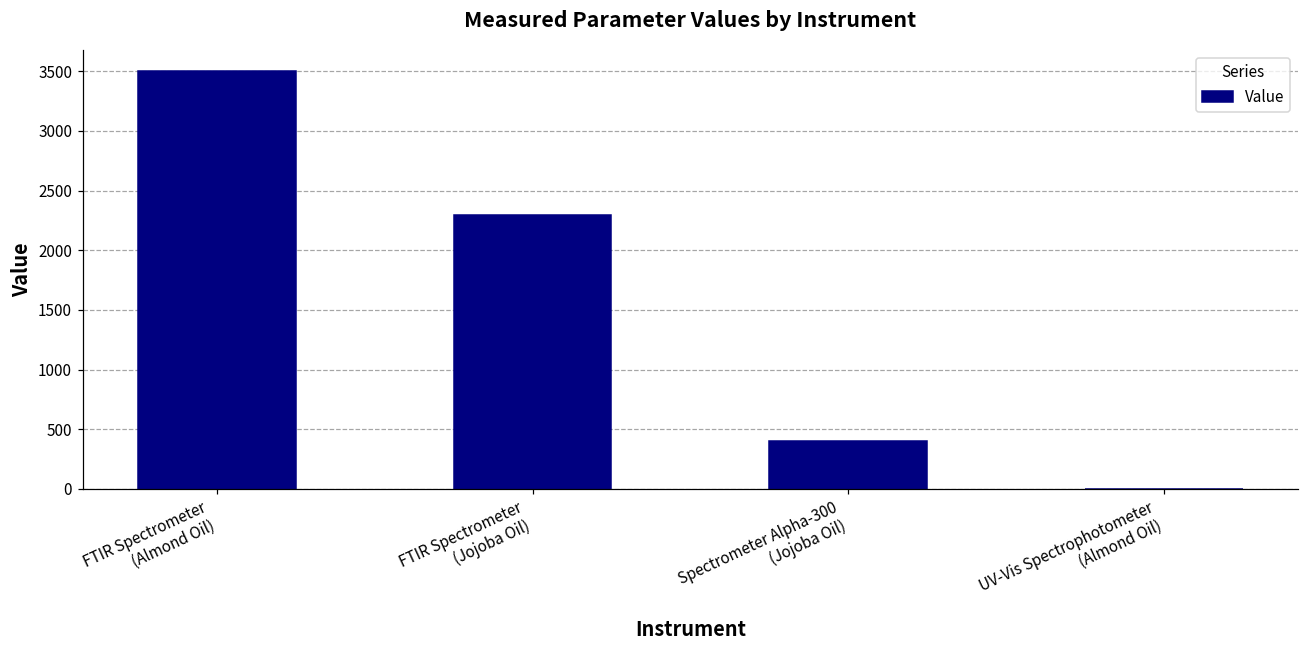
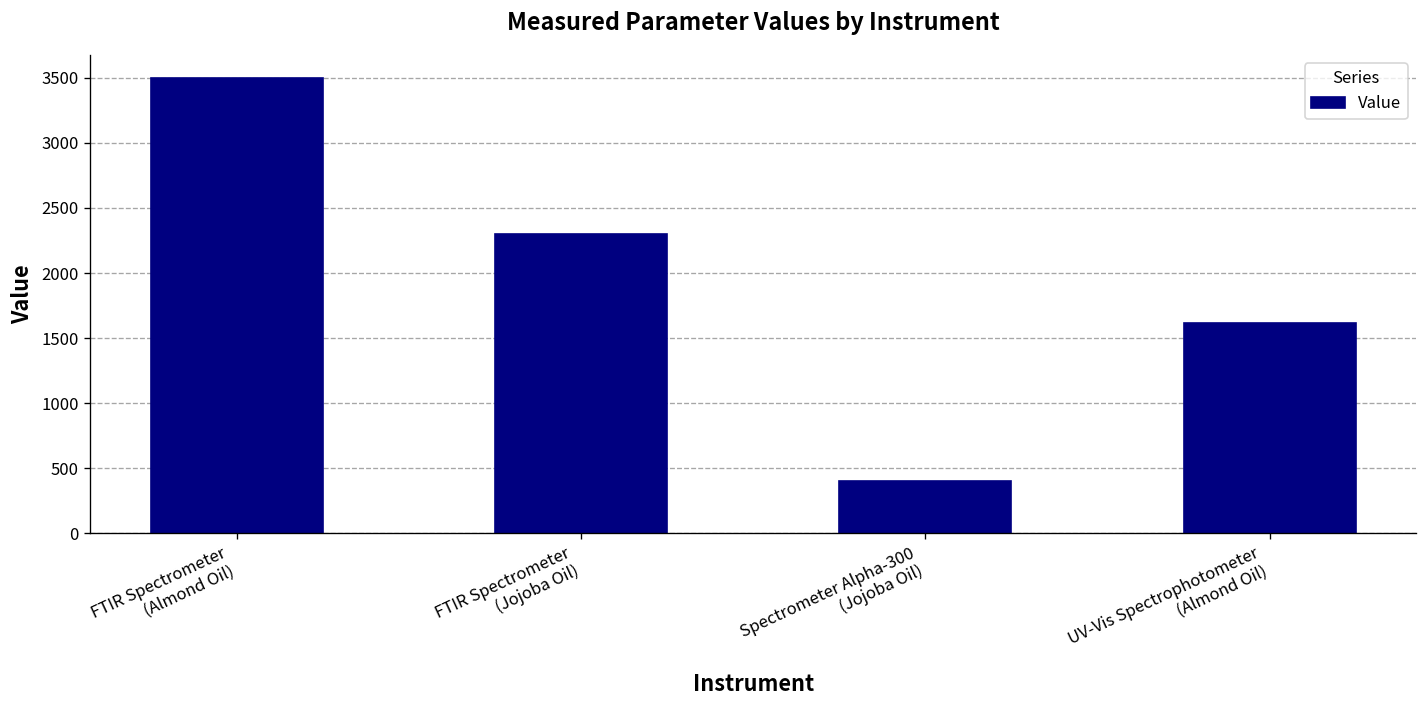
  {
    "FTIR Spectrometer (Almond Oil)": 3500,
    "FTIR Spectrometer (Jojoba Oil)": 2300,
    "Spectrometer Alpha-300 (Jojoba Oil)": 400,
-   "UV-Vis Spectrophotometer (Almond Oil)": 0
+   "UV-Vis Spectrophotometer (Almond Oil)": 1620
  }
